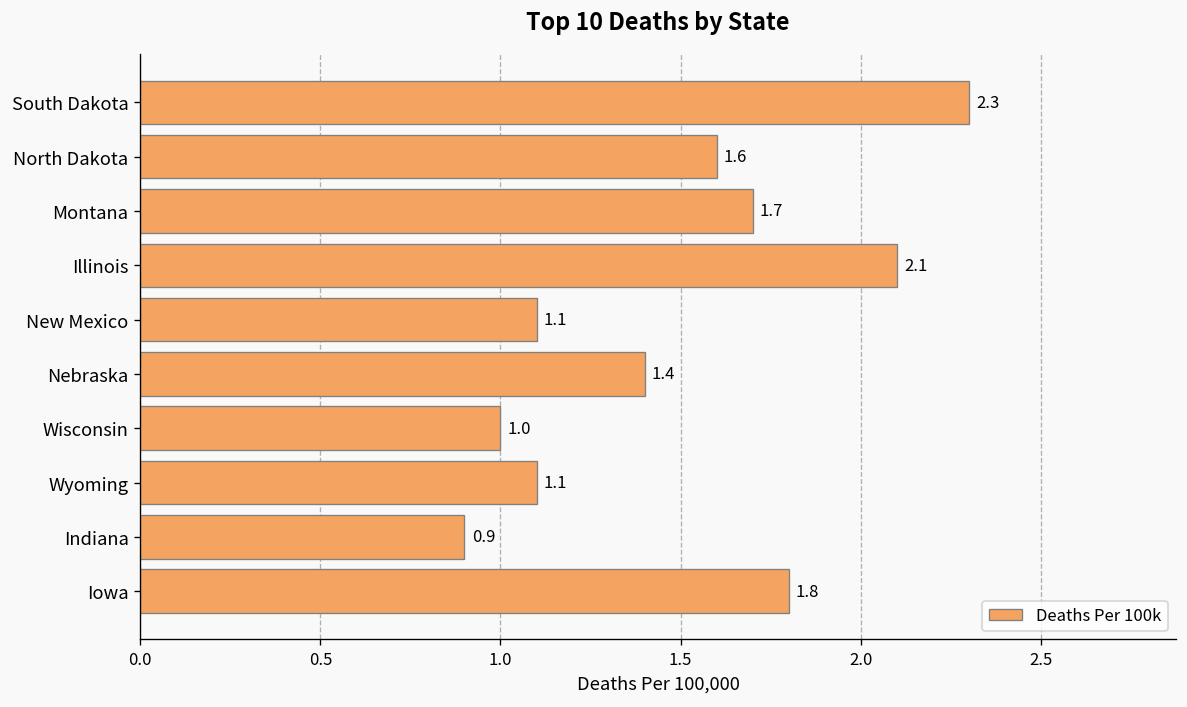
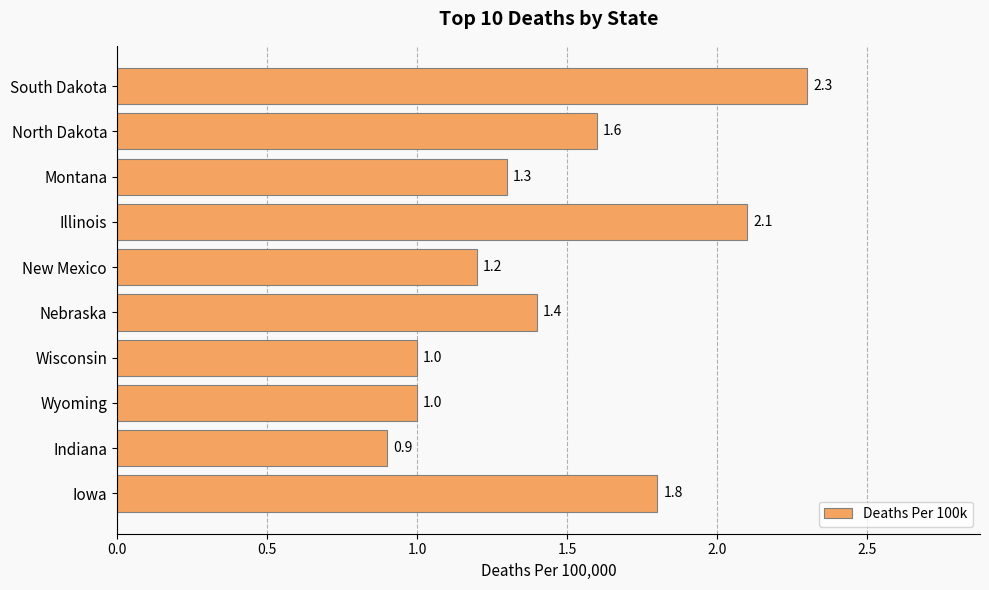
  {
    "South Dakota": 2.3,
    "North Dakota": 1.6,
-   "Montana": 1.7,
+   "Montana": 1.3,
    "Illinois": 2.1,
-   "New Mexico": 1.1,
+   "New Mexico": 1.2,
    "Nebraska": 1.4,
    "Wisconsin": 1.0,
-   "Wyoming": 1.1,
+   "Wyoming": 1.0,
    "Indiana": 0.9,
    "Iowa": 1.8
  }
